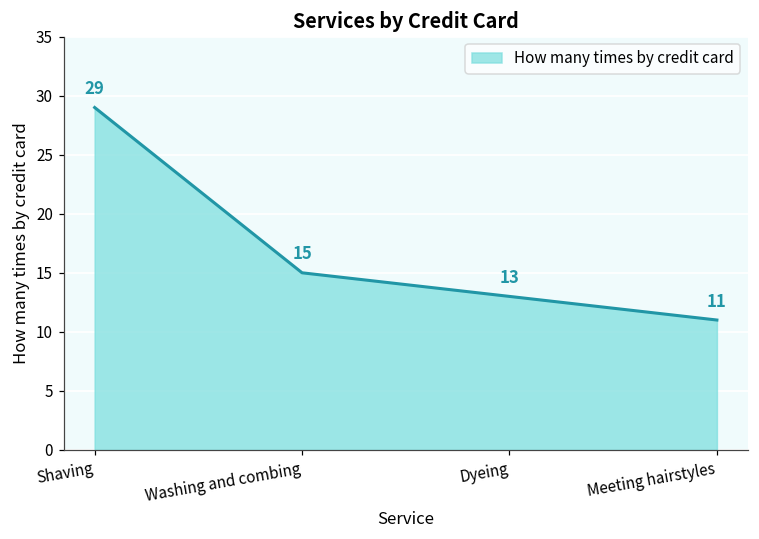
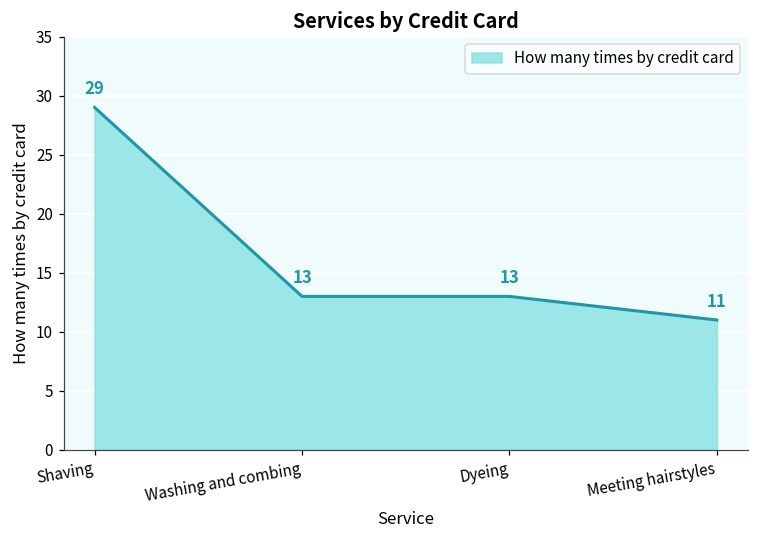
  {
    "Shaving": 29,
-   "Washing and combing": 15,
+   "Washing and combing": 13,
    "Dyeing": 13,
    "Meeting hairstyles": 11
  }
